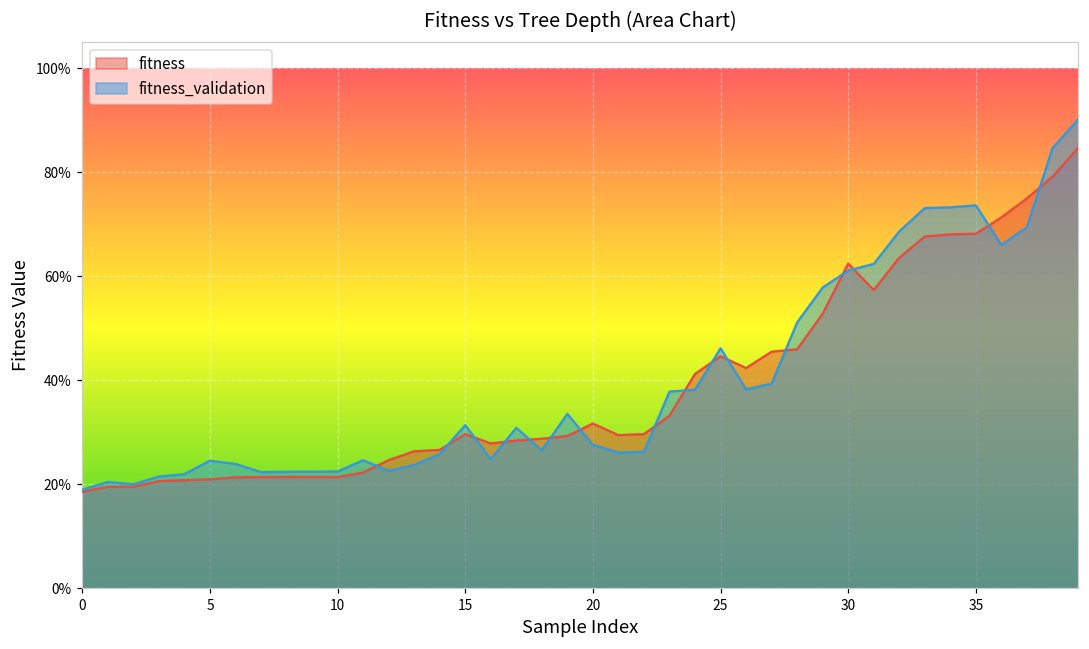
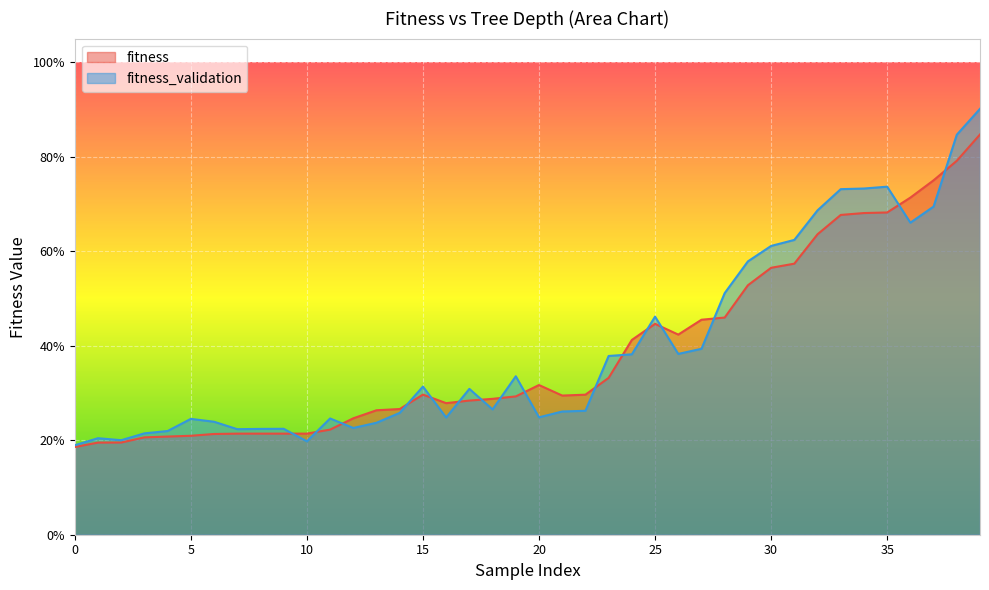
  {
    "fitness": {
      "5": "21%",
      "10": "21%",
      "15": "30%",
      "20": "32%",
      "25": "45%",
-     "30": "62%",
+     "30": "56%",
      "35": "68%"
    },
    "fitness_validation": {
      "5": "25%",
-     "10": "22%",
+     "10": "20%",
      "15": "31%",
-     "20": "28%",
+     "20": "25%",
      "25": "46%",
      "30": "61%",
      "35": "74%"
    }
  }
